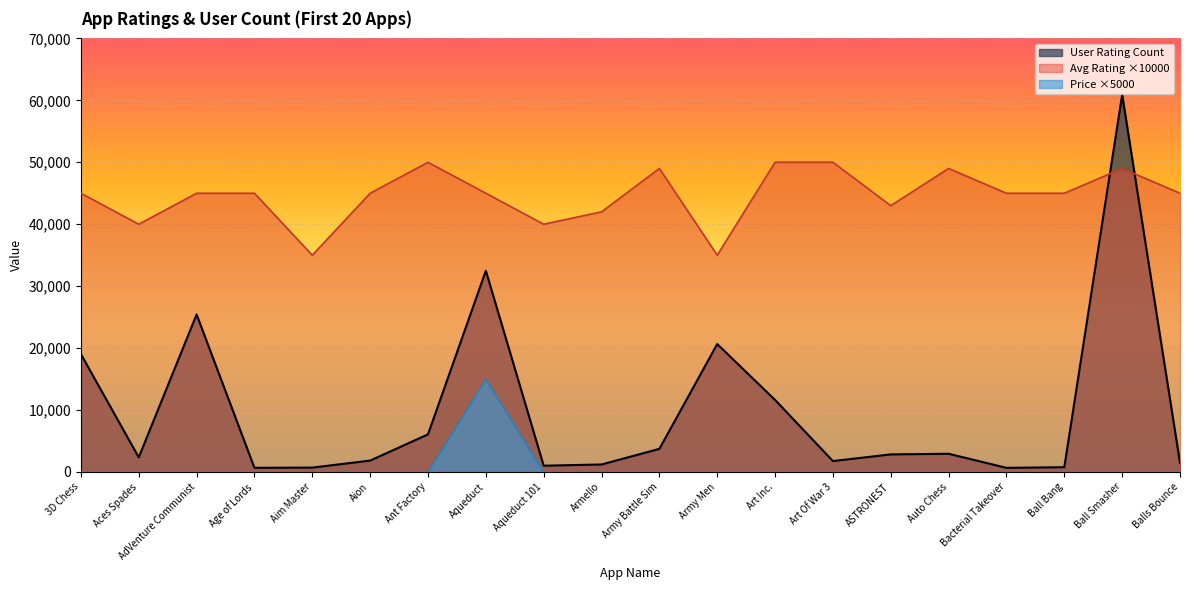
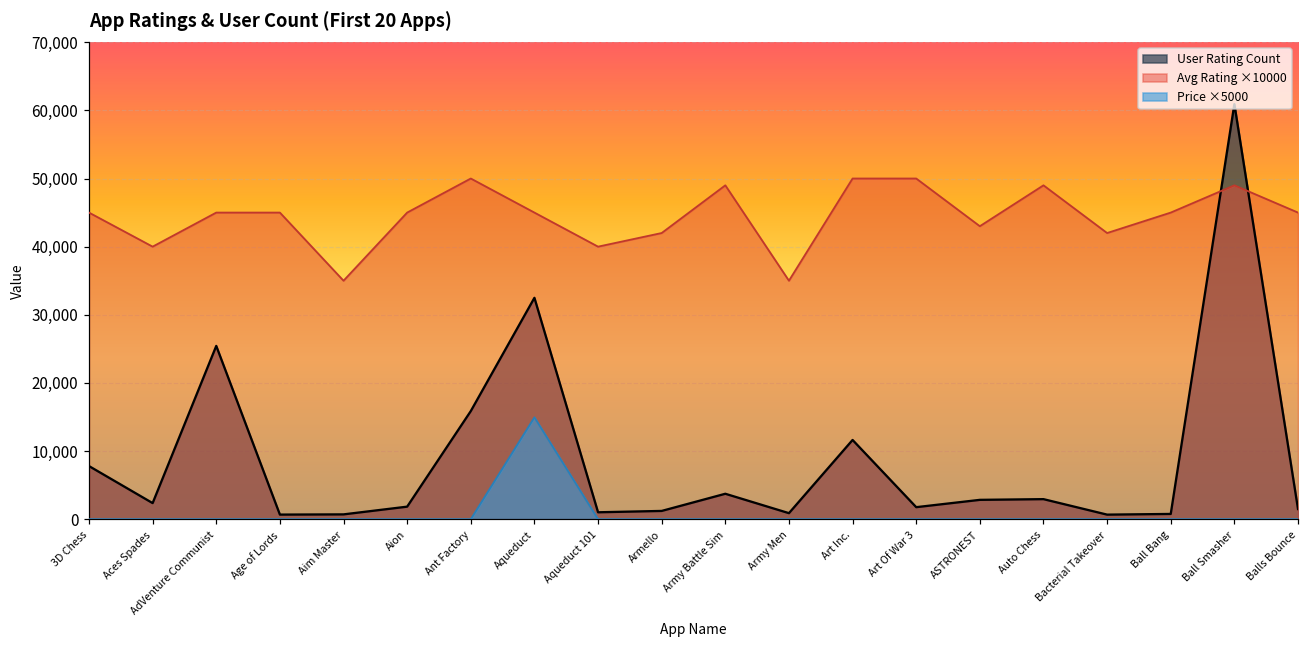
  {
    "User Rating Count": {
-     "3D Chess": "19,000",
+     "3D Chess": "8,000",
      "Aces Spades": "2,000",
      "AdVenture Communist": "25,000",
      "Age of Lords": "1,000",
      "Aim Master": "1,000",
      "Aion": "2,000",
-     "Ant Factory": "6,000",
+     "Ant Factory": "16,000",
      "Aqueduct": "32,000",
      "Aqueduct 101": "1,000",
      "Armello": "1,000",
      "Army Battle Sim": "4,000",
-     "Army Men": "21,000",
+     "Army Men": "1,000",
      "Art Inc.": "12,000",
      "Art Of War 3": "2,000",
      "ASTRONEST": "3,000",
      "Auto Chess": "3,000",
      "Bacterial Takeover": "1,000",
      "Ball Bang": "1,000",
      "Ball Smasher": "61,000",
      "Balls Bounce": "1,000"
    },
    "Avg Rating ×10000": {
      "3D Chess": "45,000",
      "Aces Spades": "40,000",
      "AdVenture Communist": "45,000",
      "Age of Lords": "45,000",
      "Aim Master": "35,000",
      "Aion": "45,000",
      "Ant Factory": "50,000",
      "Aqueduct": "45,000",
      "Aqueduct 101": "40,000",
      "Armello": "42,000",
      "Army Battle Sim": "49,000",
      "Army Men": "35,000",
      "Art Inc.": "50,000",
      "Art Of War 3": "50,000",
      "ASTRONEST": "43,000",
      "Auto Chess": "49,000",
-     "Bacterial Takeover": "45,000",
+     "Bacterial Takeover": "42,000",
      "Ball Bang": "45,000",
      "Ball Smasher": "49,000",
      "Balls Bounce": "45,000"
    },
    "Price ×5000": {
      "3D Chess": "0",
      "Aces Spades": "0",
      "AdVenture Communist": "0",
      "Age of Lords": "0",
      "Aim Master": "0",
      "Aion": "0",
      "Ant Factory": "0",
      "Aqueduct": "15,000",
      "Aqueduct 101": "0",
      "Armello": "0",
      "Army Battle Sim": "0",
      "Army Men": "0",
      "Art Inc.": "0",
      "Art Of War 3": "0",
      "ASTRONEST": "0",
      "Auto Chess": "0",
      "Bacterial Takeover": "0",
      "Ball Bang": "0",
      "Ball Smasher": "0",
      "Balls Bounce": "0"
    }
  }
